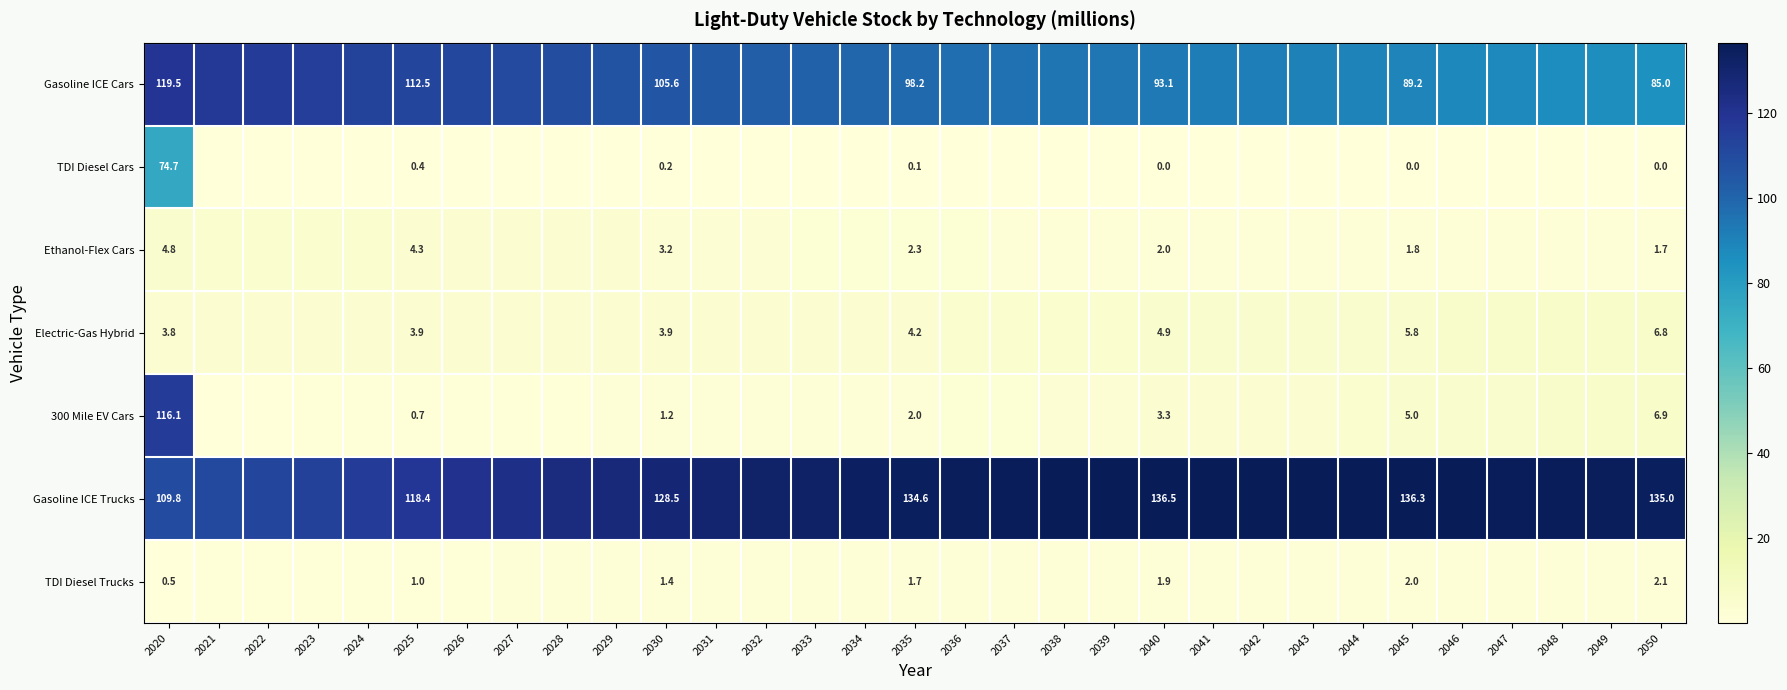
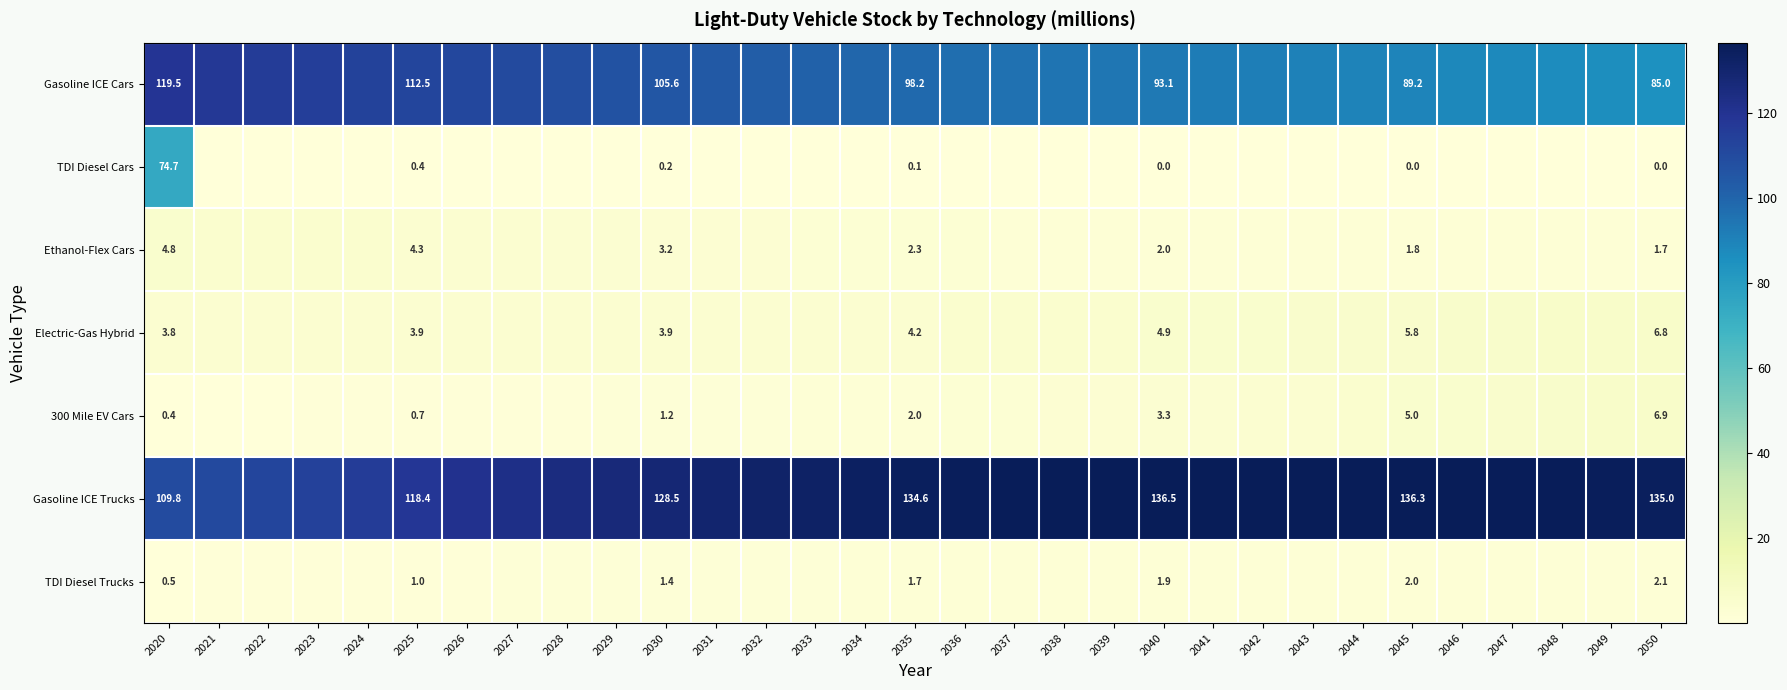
  {
    "Gasoline ICE Cars": {
      "2020": 119.5,
      "2025": 112.5,
      "2030": 105.6,
      "2035": 98.2,
      "2040": 93.1,
      "2045": 89.2,
      "2050": 85.0
    },
    "TDI Diesel Cars": {
      "2020": 74.7,
      "2025": 0.4,
      "2030": 0.2,
      "2035": 0.1,
      "2040": 0.0,
      "2045": 0.0,
      "2050": 0.0
    },
    "Ethanol-Flex Cars": {
      "2020": 4.8,
      "2025": 4.3,
      "2030": 3.2,
      "2035": 2.3,
      "2040": 2.0,
      "2045": 1.8,
      "2050": 1.7
    },
    "Electric-Gas Hybrid": {
      "2020": 3.8,
      "2025": 3.9,
      "2030": 3.9,
      "2035": 4.2,
      "2040": 4.9,
      "2045": 5.8,
      "2050": 6.8
    },
    "300 Mile EV Cars": {
-     "2020": 116.1,
+     "2020": 0.4,
      "2025": 0.7,
      "2030": 1.2,
      "2035": 2.0,
      "2040": 3.3,
      "2045": 5.0,
      "2050": 6.9
    },
    "Gasoline ICE Trucks": {
      "2020": 109.8,
      "2025": 118.4,
      "2030": 128.5,
      "2035": 134.6,
      "2040": 136.5,
      "2045": 136.3,
      "2050": 135.0
    },
    "TDI Diesel Trucks": {
      "2020": 0.5,
      "2025": 1.0,
      "2030": 1.4,
      "2035": 1.7,
      "2040": 1.9,
      "2045": 2.0,
      "2050": 2.1
    }
  }
